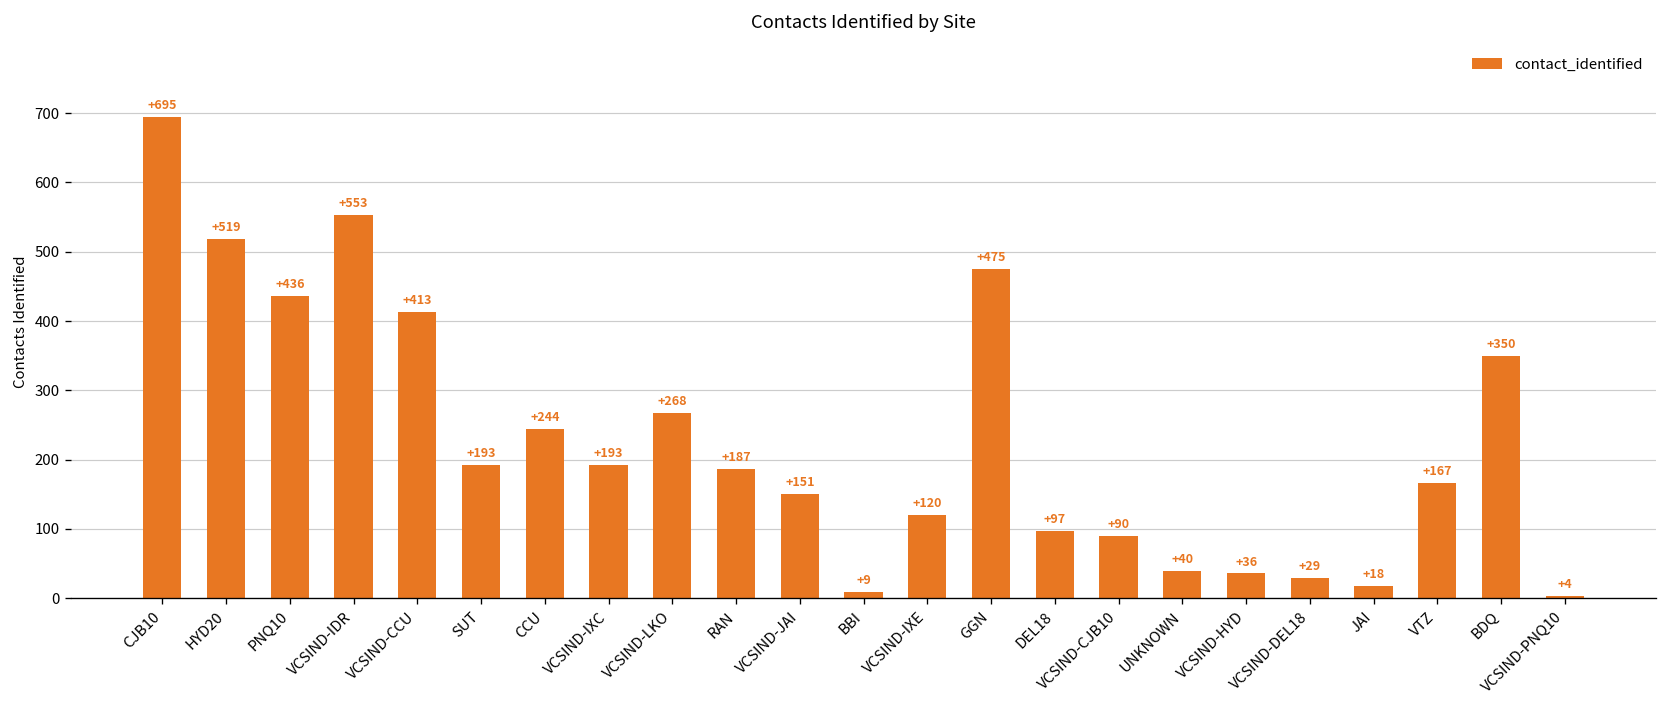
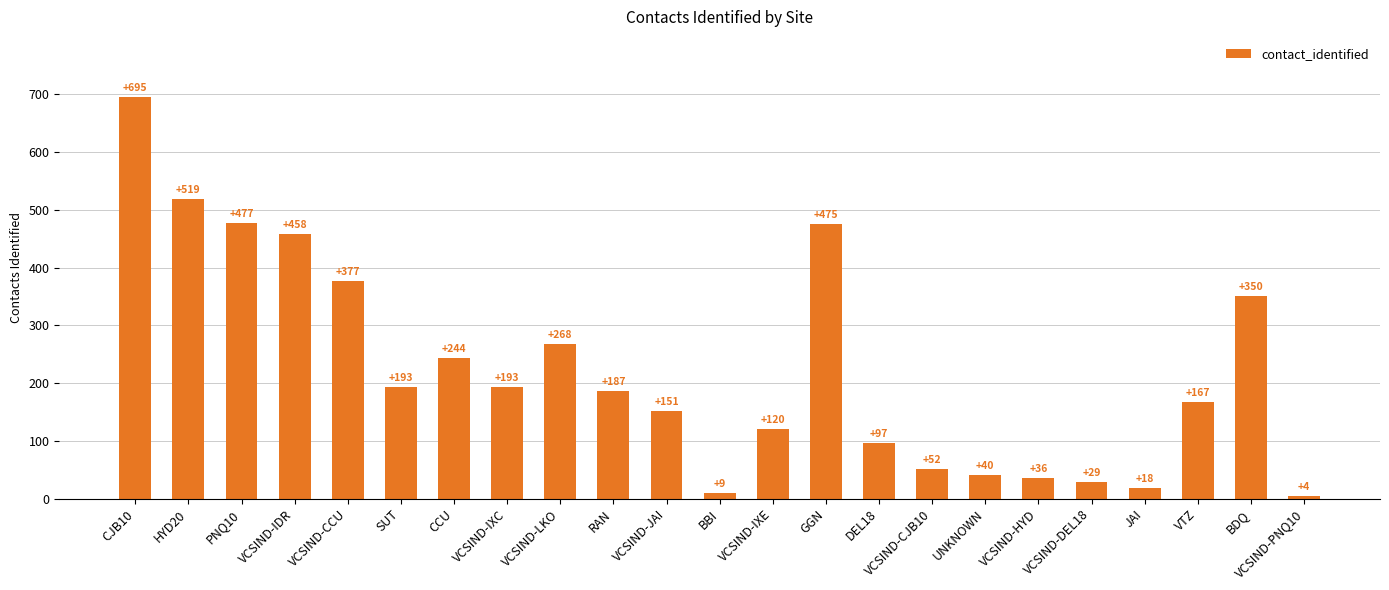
  {
    "CJB10": "+695",
    "HYD20": "+519",
-   "PNQ10": "+436",
-   "VCSIND-IDR": "+553",
-   "VCSIND-CCU": "+413",
+   "PNQ10": "+477",
+   "VCSIND-IDR": "+458",
+   "VCSIND-CCU": "+377",
    "SUT": "+193",
    "CCU": "+244",
    "VCSIND-IXC": "+193",
    "VCSIND-LKO": "+268",
    "RAN": "+187",
    "VCSIND-JAI": "+151",
    "BBI": "+9",
    "VCSIND-IXE": "+120",
    "GGN": "+475",
    "DEL18": "+97",
-   "VCSIND-CJB10": "+90",
+   "VCSIND-CJB10": "+52",
    "UNKNOWN": "+40",
    "VCSIND-HYD": "+36",
    "VCSIND-DEL18": "+29",
    "JAI": "+18",
    "VTZ": "+167",
    "BDQ": "+350",
    "VCSIND-PNQ10": "+4"
  }
